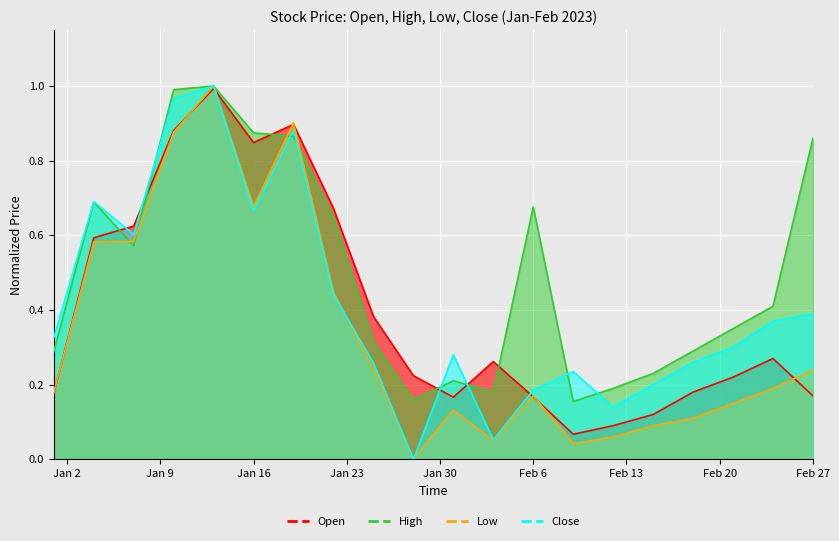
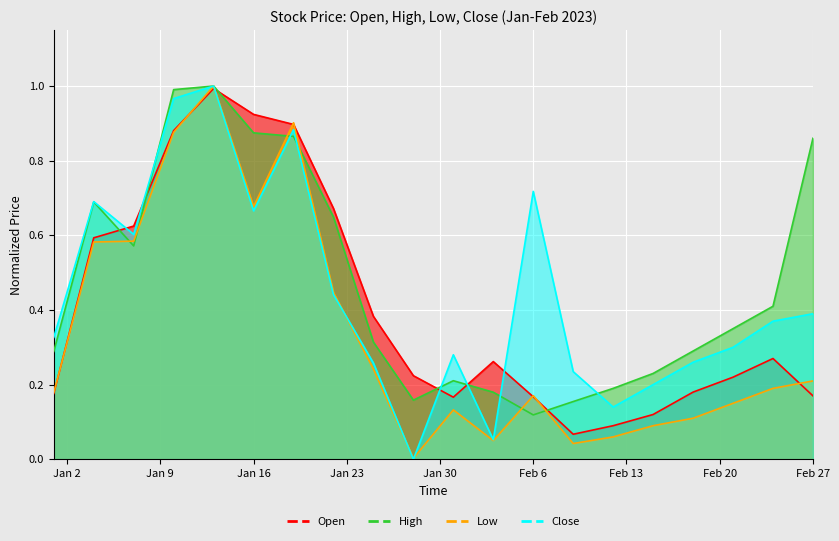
  {
    "Open": {
-     "Jan 16": 0.85,
+     "Jan 16": 0.92,
      "Feb 27": 0.17
    },
    "High": {
      "Jan 16": 0.87,
-     "Feb 6": 0.68,
+     "Feb 6": 0.12,
      "Feb 27": 0.86
    },
    "Low": {
      "Jan 16": 0.68,
-     "Feb 27": 0.24
+     "Feb 27": 0.21
    },
    "Close": {
      "Jan 16": 0.67,
-     "Feb 6": 0.19,
+     "Feb 6": 0.72,
      "Feb 27": 0.39
    }
  }
